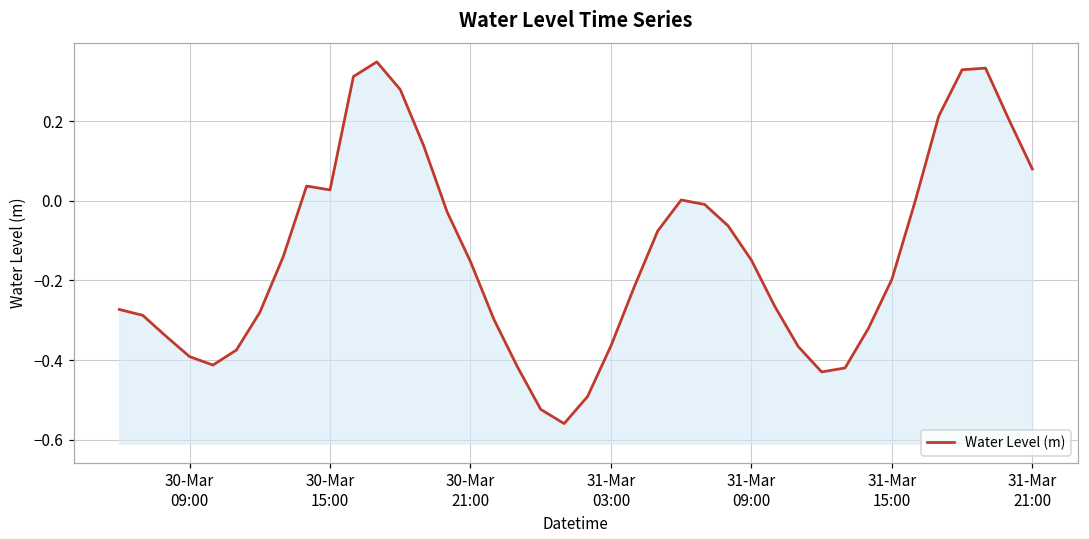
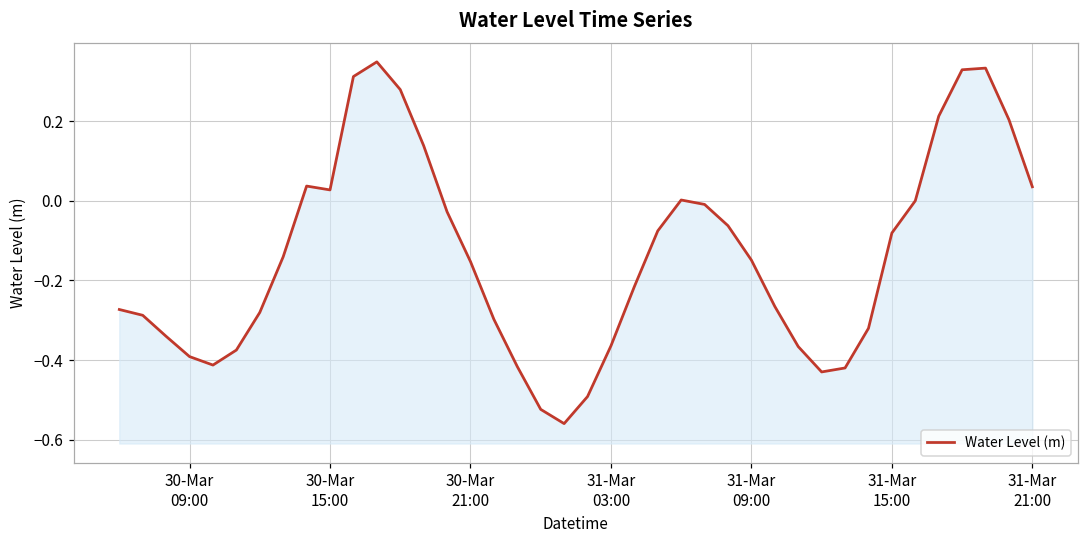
  {
    "30-Mar 09:00": -0.39,
    "30-Mar 15:00": 0.03,
    "30-Mar 21:00": -0.15,
    "31-Mar 03:00": -0.36,
    "31-Mar 09:00": -0.15,
-   "31-Mar 15:00": -0.20,
-   "31-Mar 21:00": 0.08
+   "31-Mar 15:00": -0.08,
+   "31-Mar 21:00": 0.04
  }
